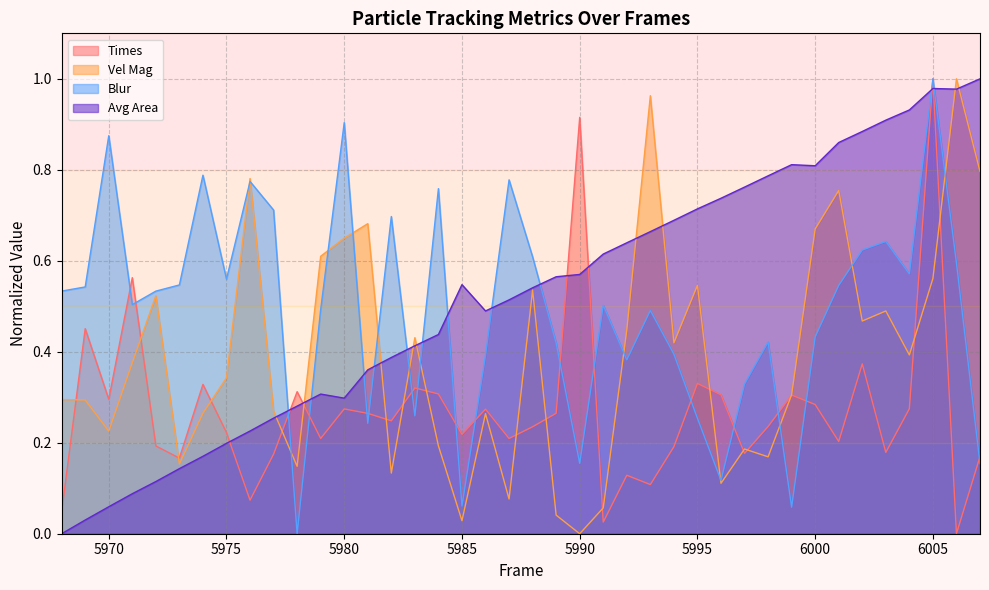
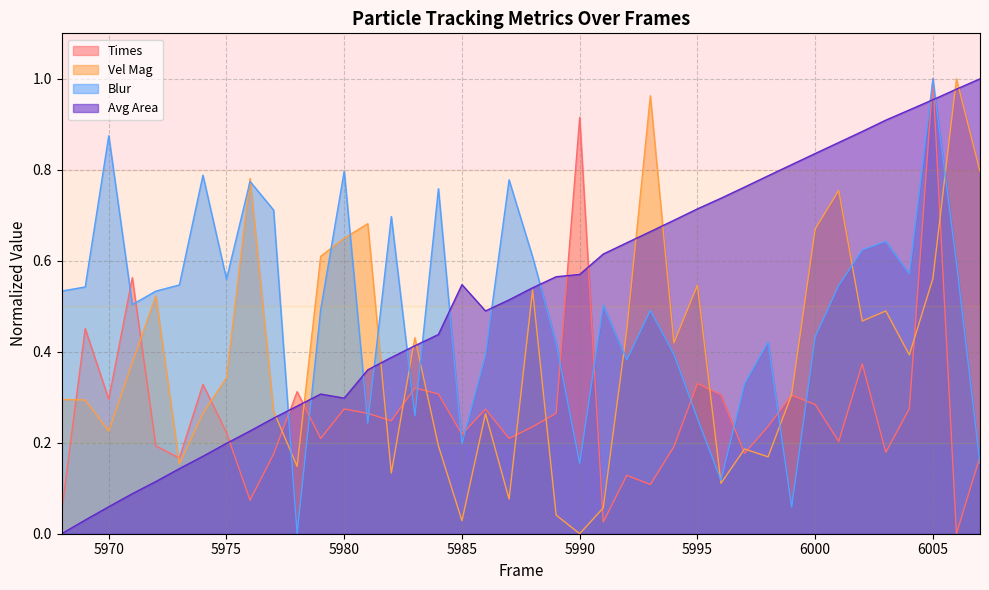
  {
    "Blur": {
      "5970": 0.87,
      "5975": 0.56,
-     "5980": 0.90,
-     "5985": 0.06,
+     "5980": 0.80,
+     "5985": 0.20,
      "5990": 0.15,
      "5995": 0.25,
      "6000": 0.43
    },
    "Avg Area": {
      "5970": 0.06,
      "5975": 0.20,
      "5980": 0.30,
      "5985": 0.55,
      "5990": 0.57,
      "5995": 0.71,
-     "6000": 0.81,
-     "6005": 0.98
+     "6000": 0.84,
+     "6005": 0.95
    }
  }
